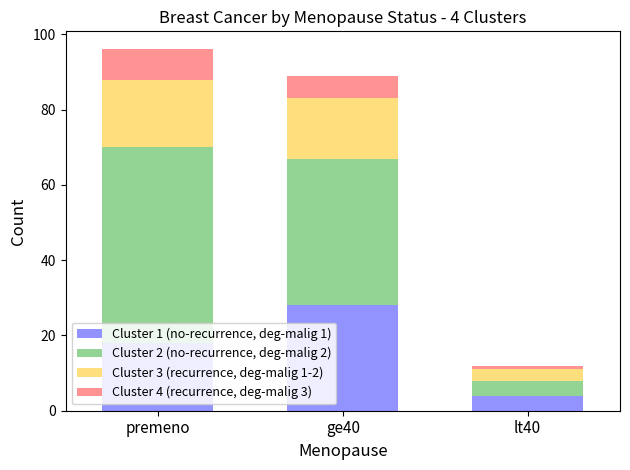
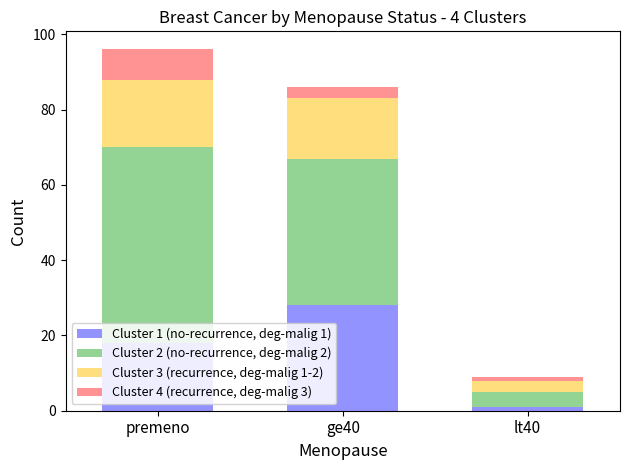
  {
    "Cluster 1 (no-recurrence, deg-malig 1)": {
      "ge40": 28,
-     "lt40": 4
+     "lt40": 1
    },
    "Cluster 2 (no-recurrence, deg-malig 2)": {
      "premeno": 52,
      "ge40": 39,
      "lt40": 4
    },
    "Cluster 3 (recurrence, deg-malig 1-2)": {
      "premeno": 18,
      "ge40": 16,
      "lt40": 3
    },
    "Cluster 4 (recurrence, deg-malig 3)": {
      "premeno": 8,
-     "ge40": 6,
+     "ge40": 3,
      "lt40": 1
    }
  }
